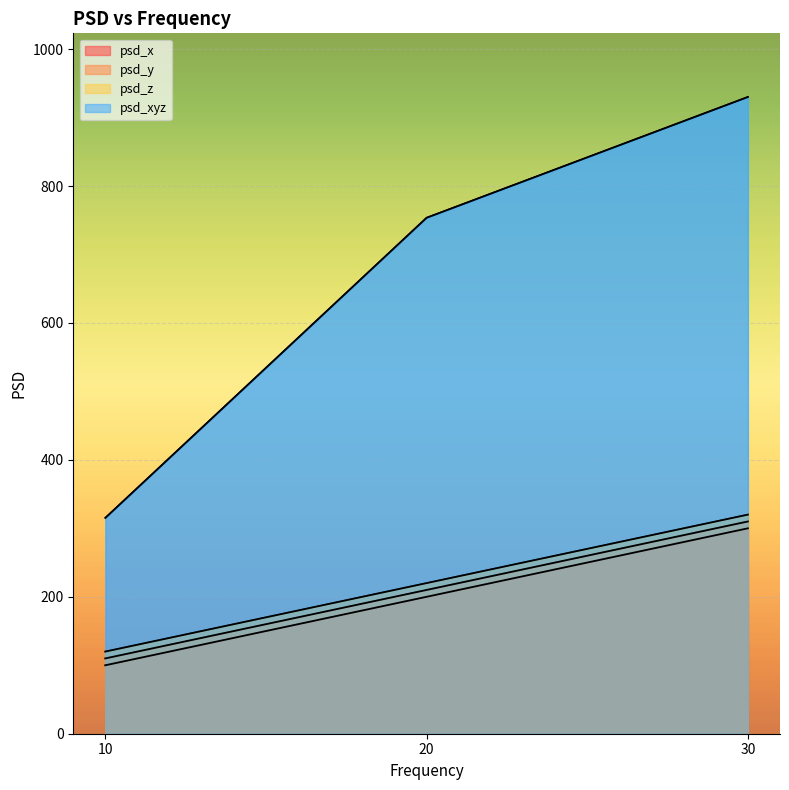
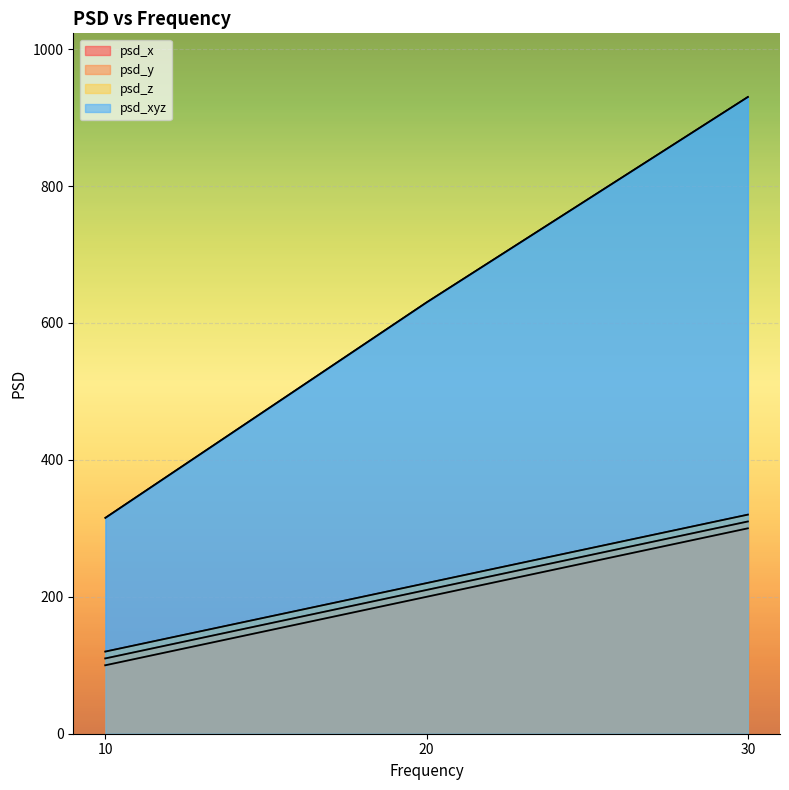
  {
    "psd_xyz": {
      "10": 320,
-     "20": 750,
+     "20": 630,
      "30": 930
    }
  }
